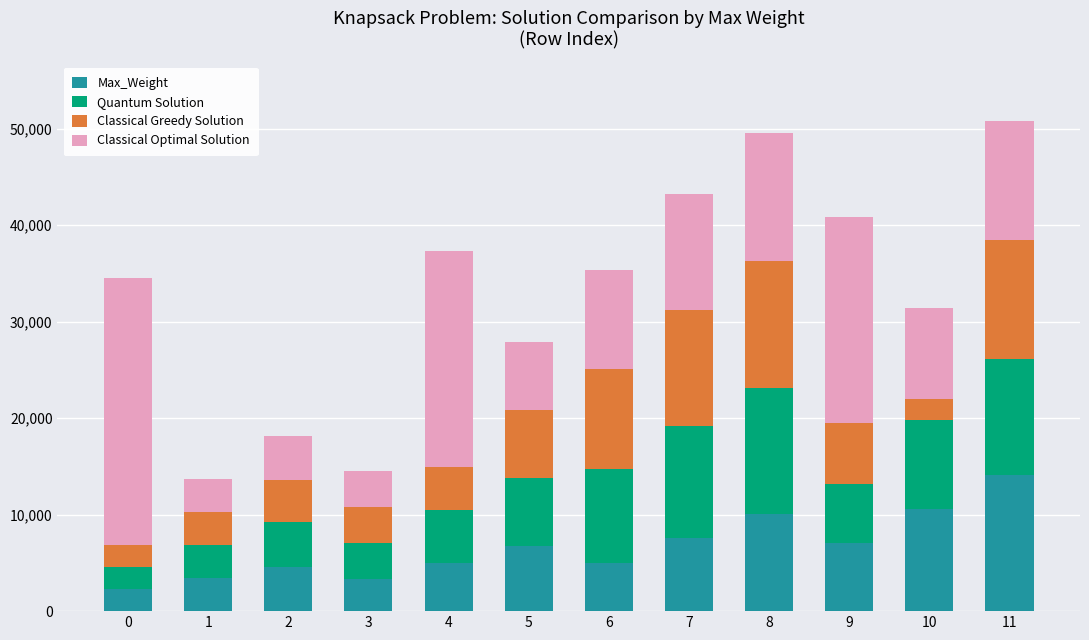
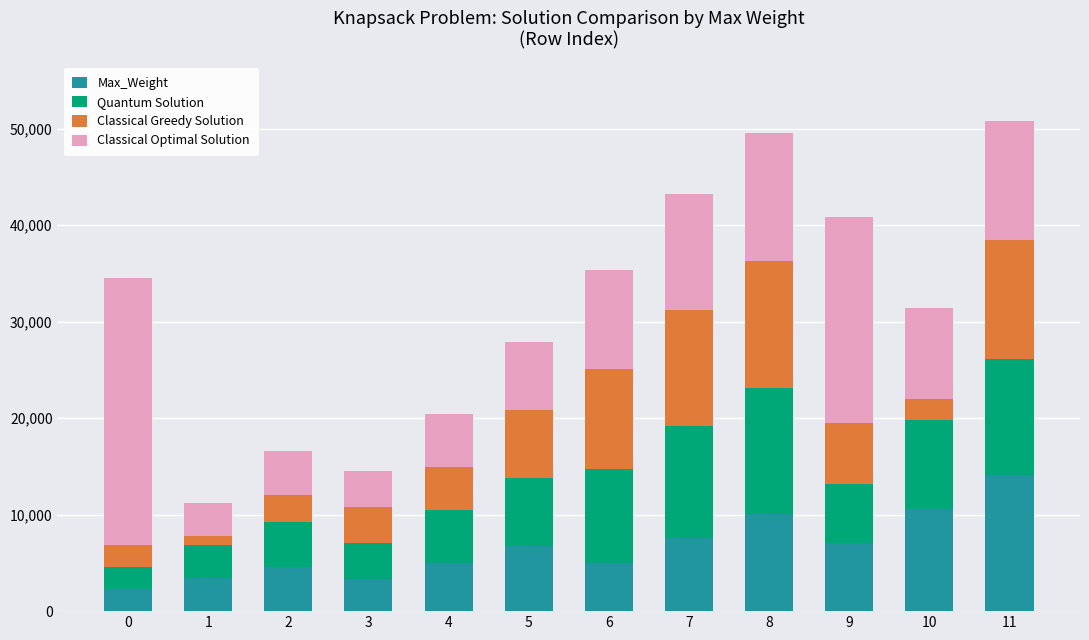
  {
    "Classical Greedy Solution": {
      "0": "2,000",
-     "1": "3,000",
-     "2": "4,000",
+     "1": "1,000",
+     "2": "3,000",
      "3": "4,000",
      "4": "4,000",
      "5": "7,000",
      "6": "10,000",
      "7": "12,000",
      "8": "13,000",
      "9": "6,000",
      "10": "2,000",
      "11": "12,000"
    },
    "Classical Optimal Solution": {
      "0": "28,000",
      "1": "3,000",
      "2": "5,000",
      "3": "4,000",
-     "4": "22,000",
+     "4": "5,000",
      "5": "7,000",
      "6": "10,000",
      "7": "12,000",
      "8": "13,000",
      "9": "21,000",
      "10": "9,000",
      "11": "12,000"
    }
  }
